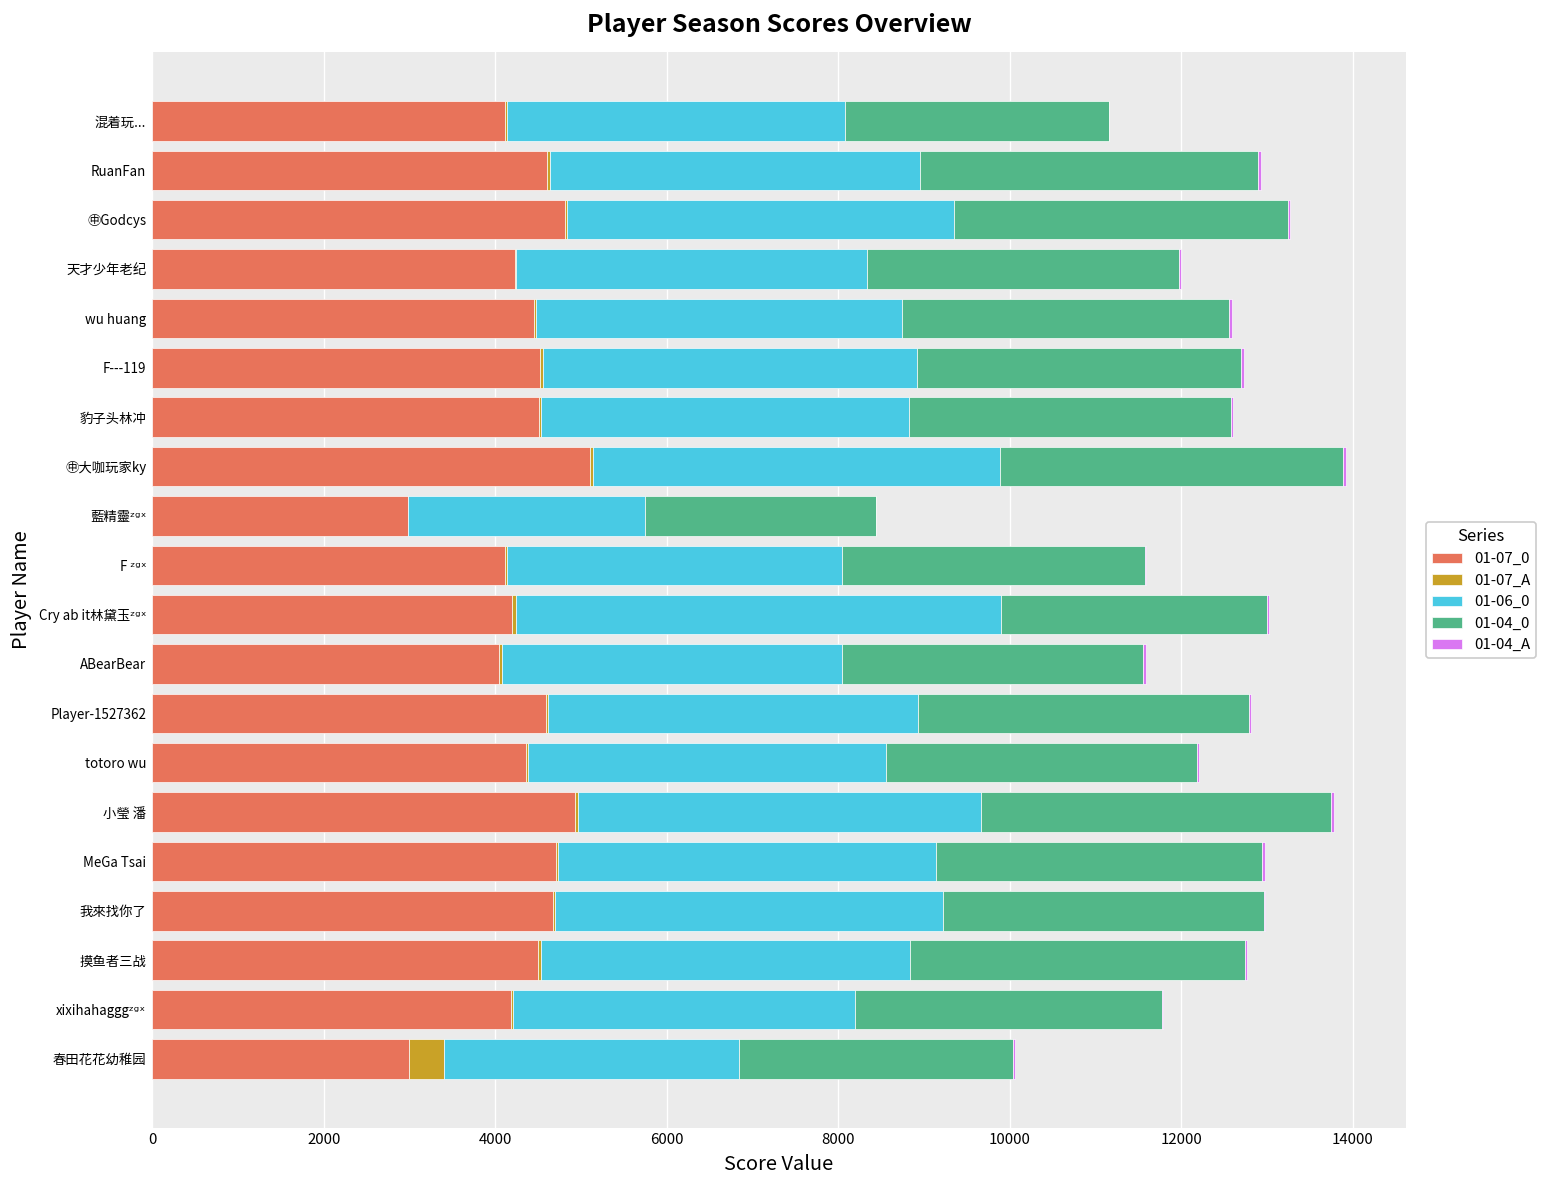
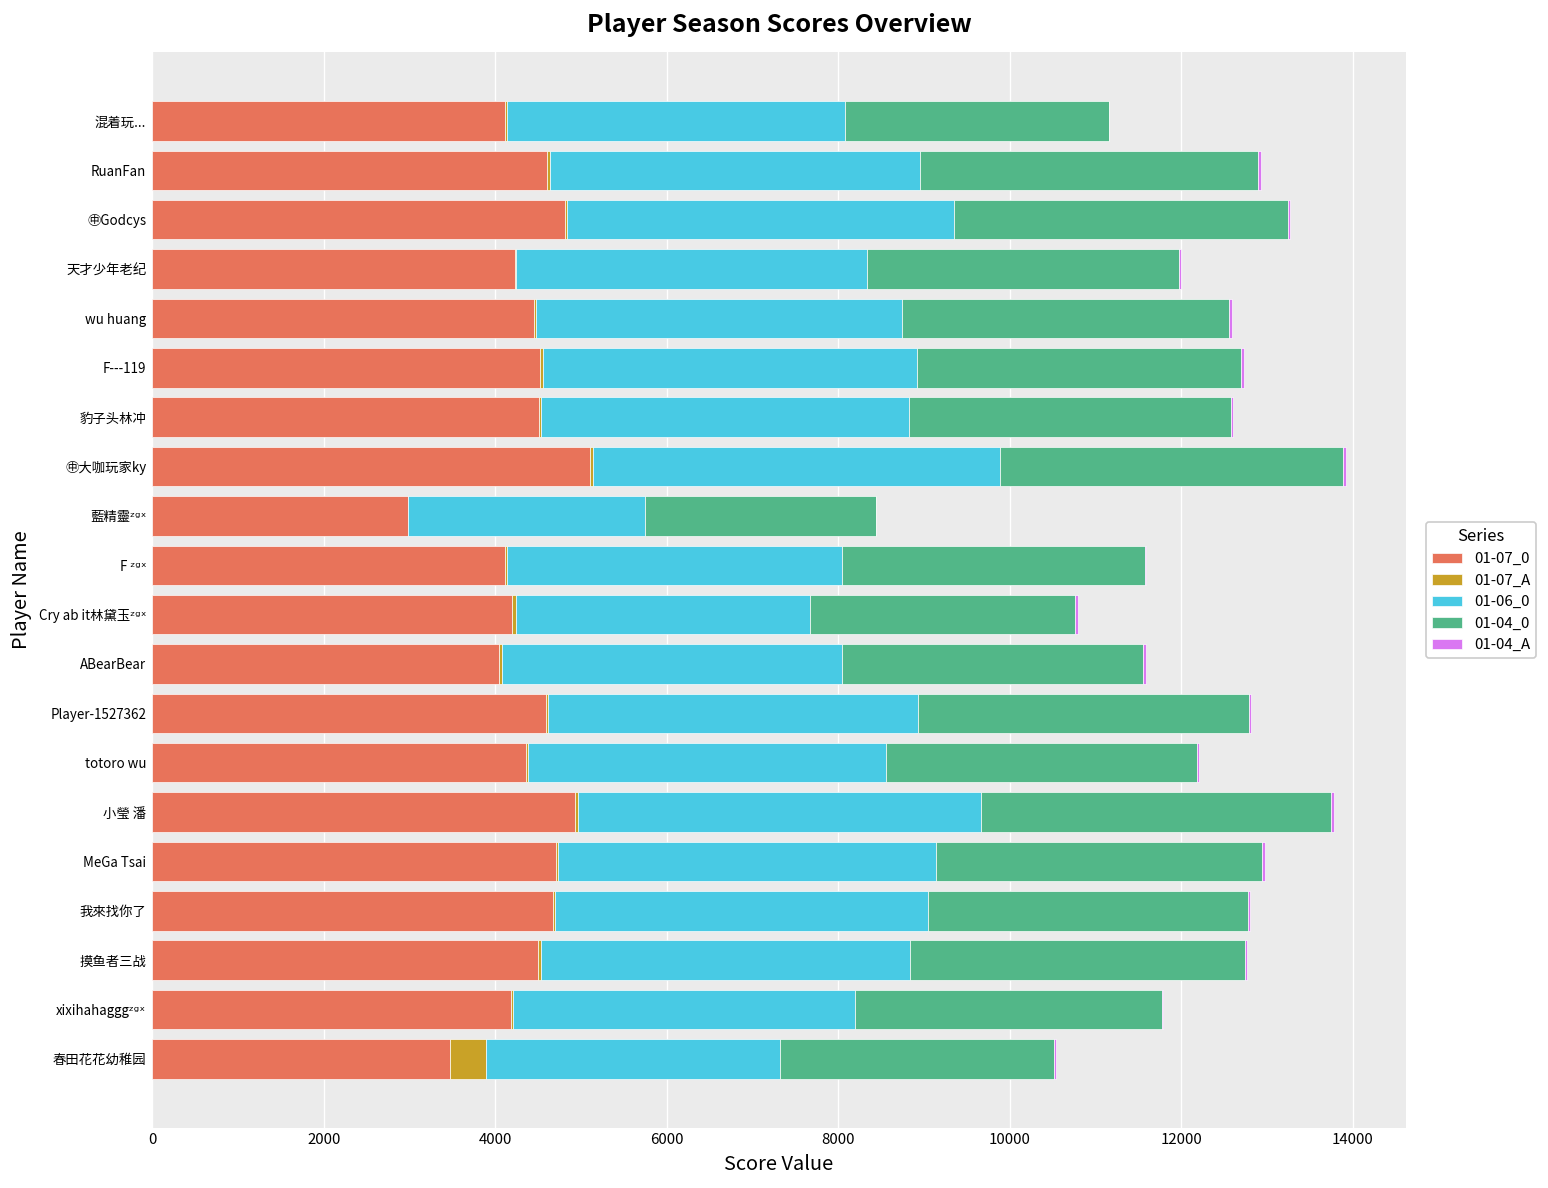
  {
    "01-07_0": {
      "混着玩...": 4100,
      "RuanFan": 4600,
      "㊥Godcys": 4800,
      "天才少年老纪": 4200,
      "wu huang": 4500,
      "F---119": 4500,
      "豹子头林冲": 4500,
      "㊥大咖玩家ky": 5100,
      "藍精靈ᶻᵍˣ": 3000,
      "F ᶻᵍˣ": 4100,
      "Cry ab it林黛玉ᶻᵍˣ": 4200,
      "ABearBear": 4000,
      "Player-1527362": 4600,
      "totoro wu": 4400,
      "小瑩 潘": 4900,
      "MeGa Tsai": 4700,
      "我來找你了": 4700,
      "摸鱼者三战": 4500,
      "xixihahagggᶻᵍˣ": 4200,
-     "春田花花幼稚园": 3000
+     "春田花花幼稚园": 3500
    },
    "01-07_A": {
      "㊥大咖玩家ky": 0,
      "藍精靈ᶻᵍˣ": 0,
      "Cry ab it林黛玉ᶻᵍˣ": 0,
      "春田花花幼稚园": 400
    },
    "01-06_0": {
      "混着玩...": 3900,
      "RuanFan": 4300,
      "㊥Godcys": 4500,
      "天才少年老纪": 4100,
      "wu huang": 4300,
      "F---119": 4400,
      "豹子头林冲": 4300,
      "㊥大咖玩家ky": 4800,
      "藍精靈ᶻᵍˣ": 2800,
      "F ᶻᵍˣ": 3900,
-     "Cry ab it林黛玉ᶻᵍˣ": 5700,
+     "Cry ab it林黛玉ᶻᵍˣ": 3400,
      "ABearBear": 4000,
      "Player-1527362": 4300,
      "totoro wu": 4200,
      "小瑩 潘": 4700,
      "MeGa Tsai": 4400,
-     "我來找你了": 4500,
+     "我來找你了": 4400,
      "摸鱼者三战": 4300,
      "xixihahagggᶻᵍˣ": 4000,
      "春田花花幼稚园": 3400
    },
    "01-04_0": {
      "混着玩...": 3100,
      "RuanFan": 3900,
      "㊥Godcys": 3900,
      "天才少年老纪": 3600,
      "wu huang": 3800,
      "F---119": 3800,
      "豹子头林冲": 3800,
      "㊥大咖玩家ky": 4000,
      "藍精靈ᶻᵍˣ": 2700,
      "F ᶻᵍˣ": 3500,
      "Cry ab it林黛玉ᶻᵍˣ": 3100,
      "ABearBear": 3500,
      "Player-1527362": 3900,
      "totoro wu": 3600,
      "小瑩 潘": 4100,
      "MeGa Tsai": 3800,
      "我來找你了": 3700,
      "摸鱼者三战": 3900,
      "xixihahagggᶻᵍˣ": 3600,
      "春田花花幼稚园": 3200
    },
    "01-04_A": {
      "混着玩...": 0,
      "㊥大咖玩家ky": 0,
      "小瑩 潘": 0
    }
  }
